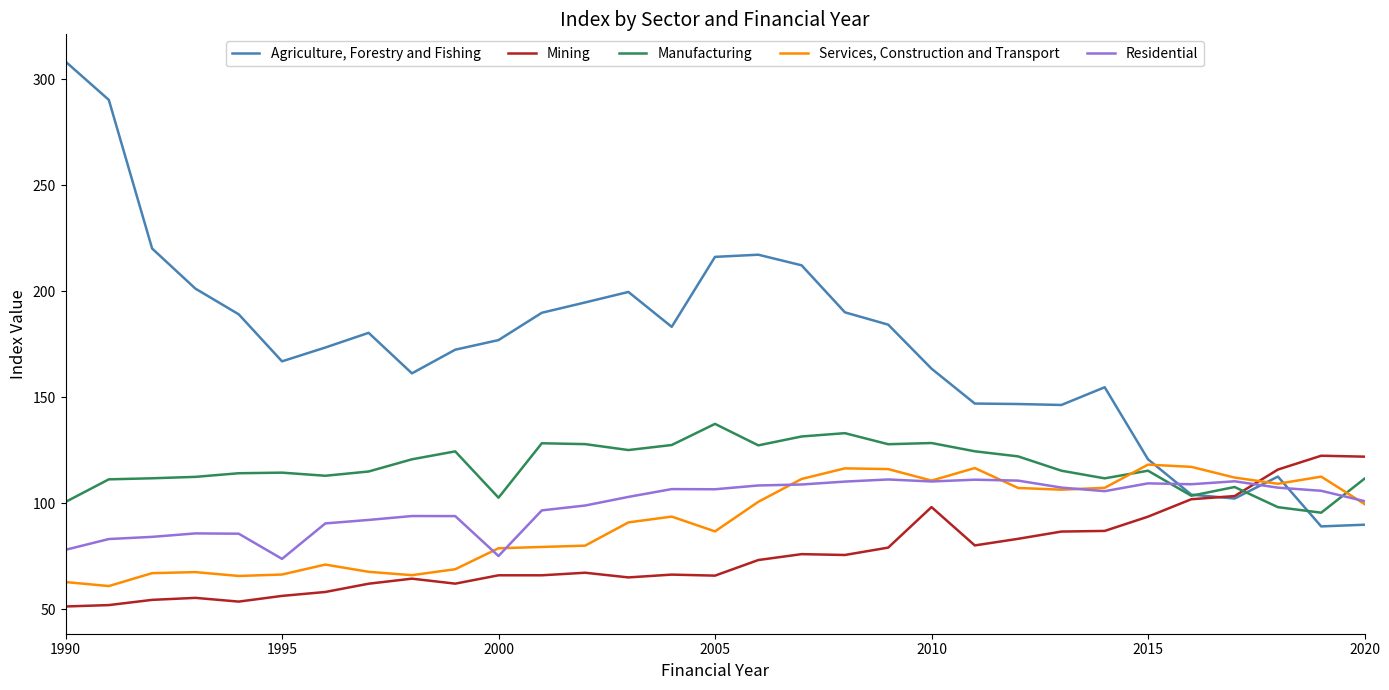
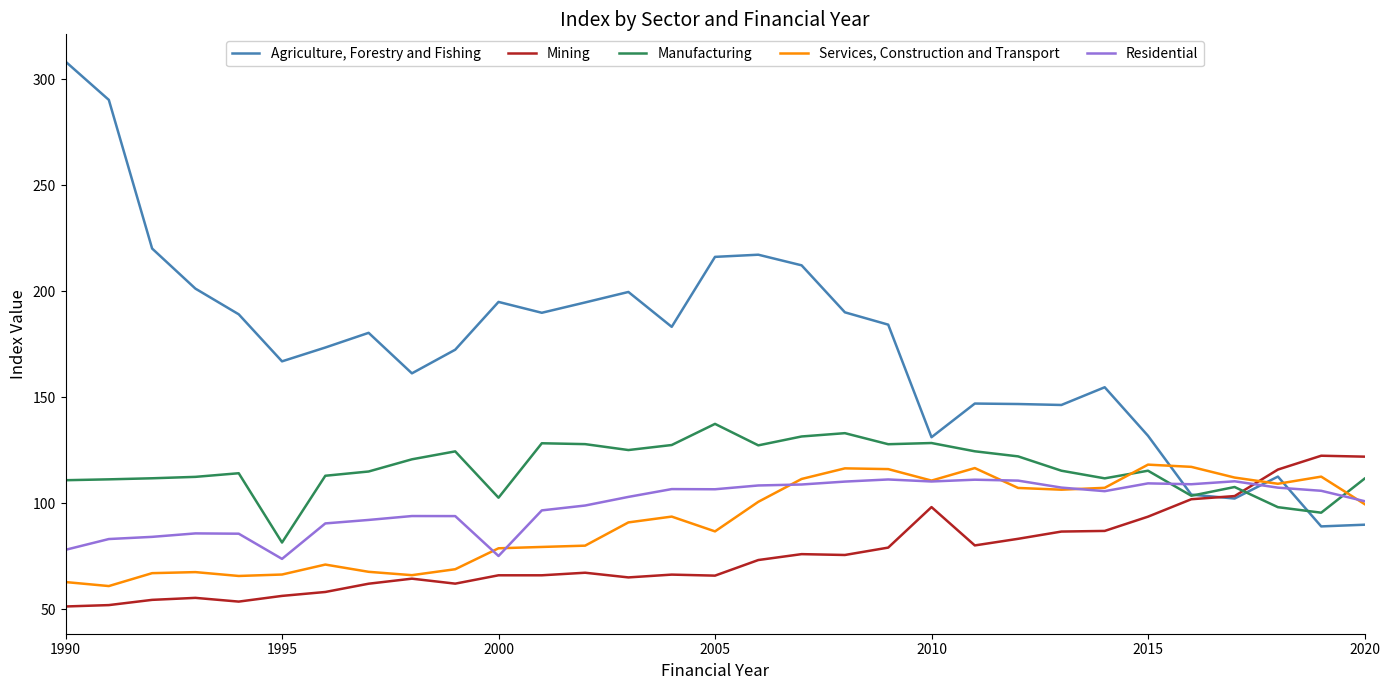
  {
    "Agriculture, Forestry and Fishing": {
      "1990": 308,
      "1995": 167,
-     "2000": 177,
+     "2000": 195,
      "2005": 216,
-     "2010": 164,
-     "2015": 121,
+     "2010": 131,
+     "2015": 132,
      "2020": 90
    },
    "Mining": {
      "1990": 51,
      "1995": 56,
      "2000": 66,
      "2005": 66,
      "2010": 98,
      "2015": 94,
      "2020": 122
    },
    "Manufacturing": {
-     "1990": 101,
-     "1995": 115,
+     "1990": 111,
+     "1995": 82,
      "2000": 103,
      "2005": 138,
      "2010": 128,
      "2015": 115,
      "2020": 112
    },
    "Services, Construction and Transport": {
      "1990": 63,
      "1995": 66,
      "2000": 79,
      "2005": 87,
      "2015": 118,
      "2020": 100
    },
    "Residential": {
      "1990": 78,
      "1995": 74,
      "2000": 75,
      "2005": 107,
      "2015": 109,
      "2020": 101
    }
  }
